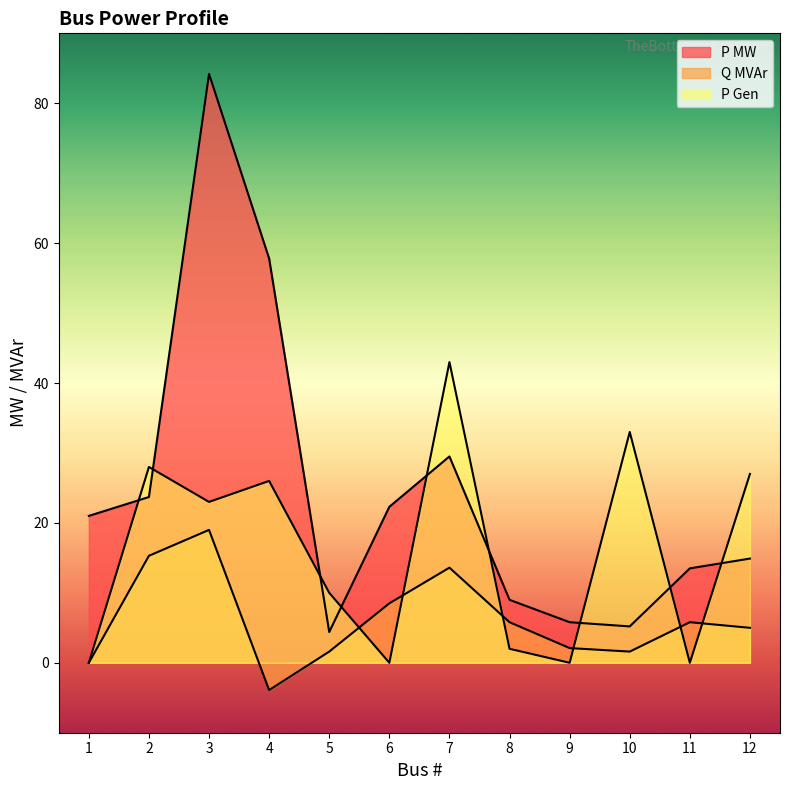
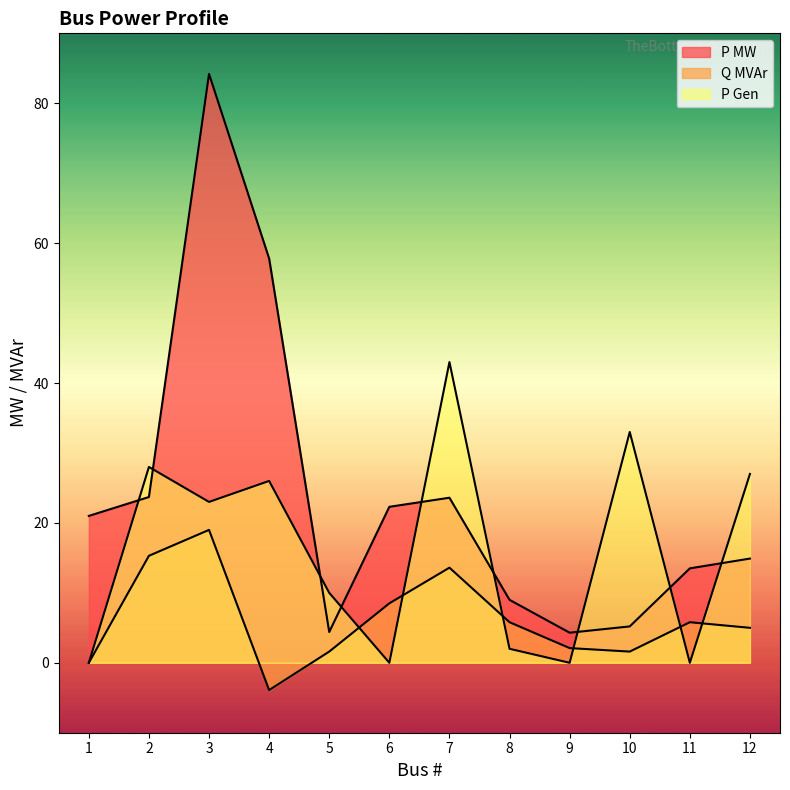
  {
    "P MW": {
      "1": 21,
      "2": 24,
      "3": 84,
      "4": 58,
      "5": 4,
      "6": 22,
-     "7": 30,
+     "7": 24,
      "8": 9,
-     "9": 6,
+     "9": 4,
      "10": 5,
      "11": 14,
      "12": 15
    },
    "P Gen": {
      "2": 28,
      "3": 23,
      "4": 26,
      "5": 10,
      "6": 0,
      "7": 43,
      "8": 2,
      "9": 0,
      "10": 33,
      "11": 0,
      "12": 27
    }
  }
